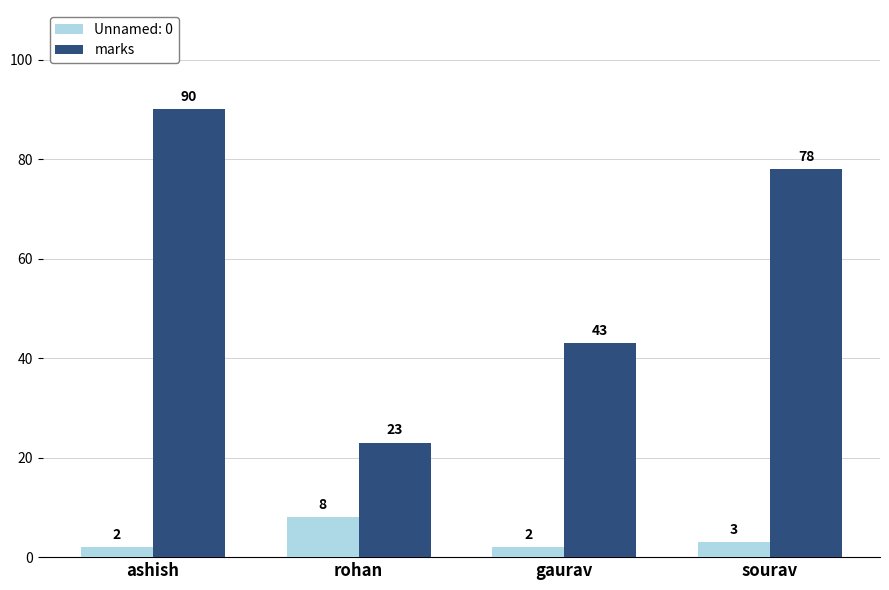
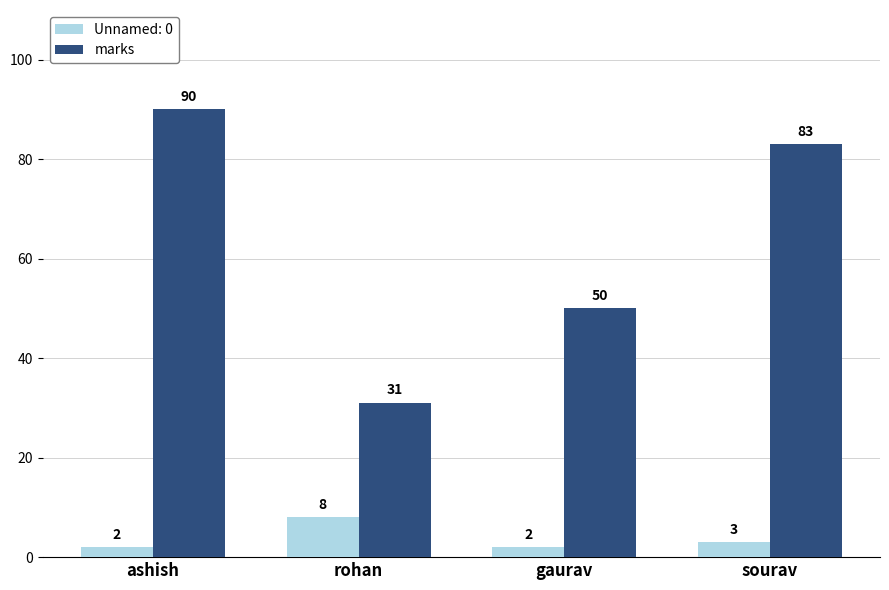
  {
    "Unnamed: 0": {
      "ashish": 2,
      "rohan": 8,
      "gaurav": 2,
      "sourav": 3
    },
    "marks": {
      "ashish": 90,
-     "rohan": 23,
-     "gaurav": 43,
-     "sourav": 78
+     "rohan": 31,
+     "gaurav": 50,
+     "sourav": 83
    }
  }
